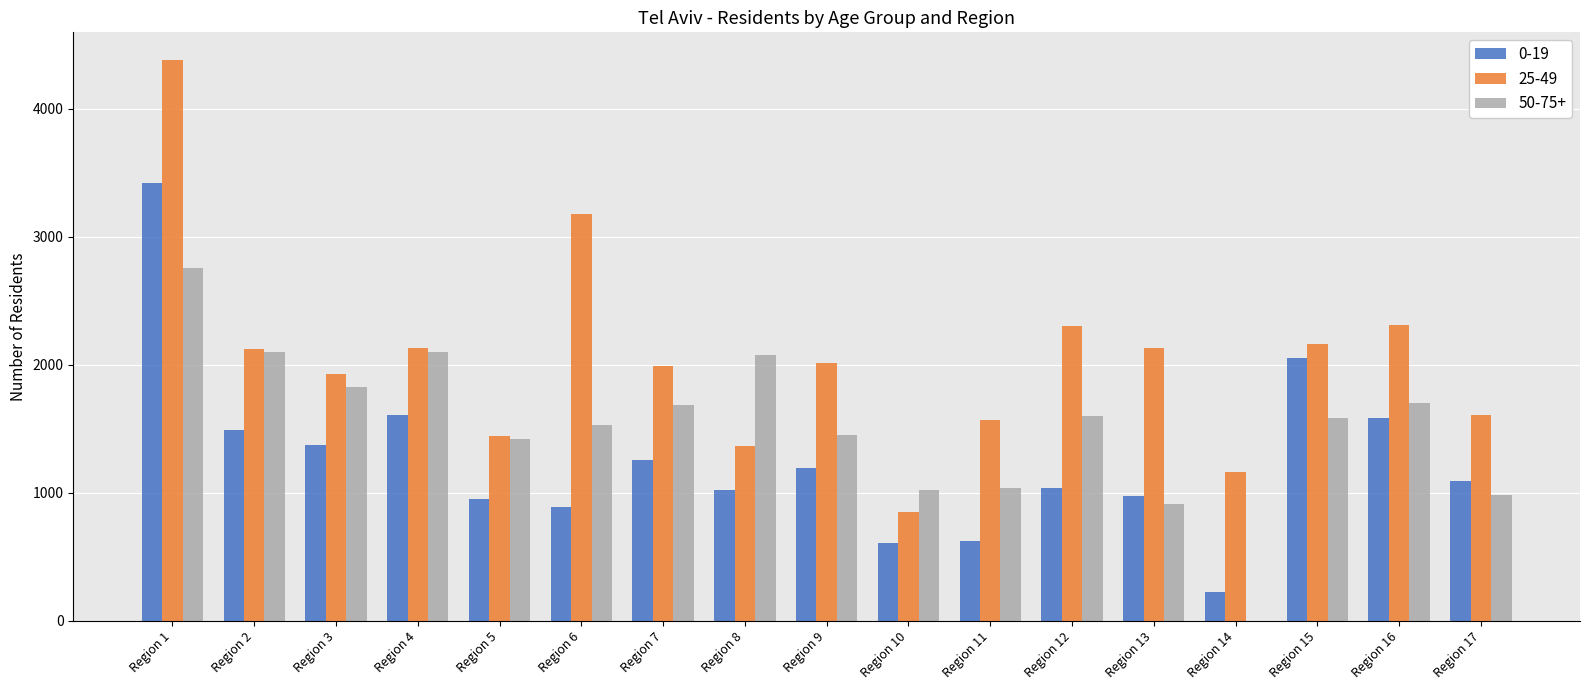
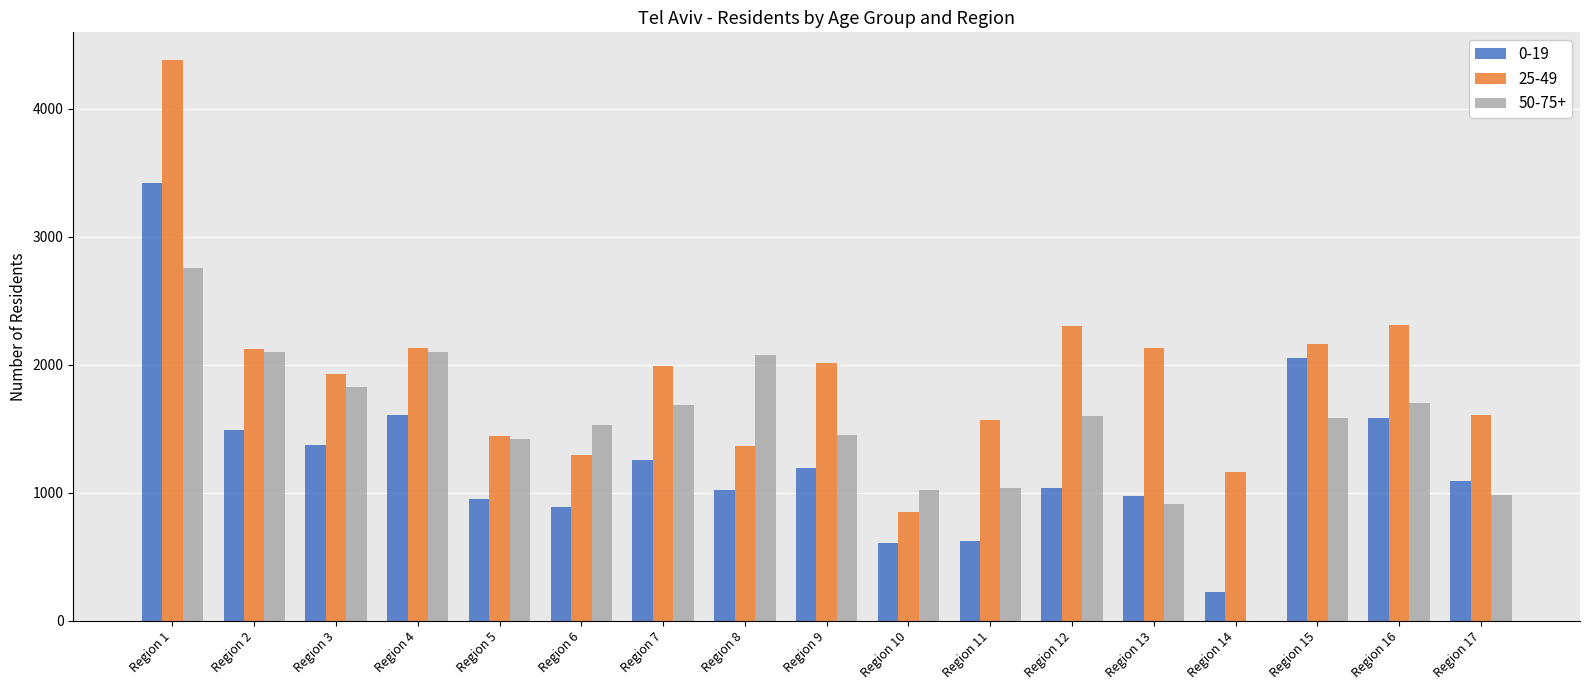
  {
    "0-19": {
      "Region 1": 3420,
      "Region 2": 1490,
      "Region 3": 1370,
      "Region 4": 1610,
      "Region 5": 950,
      "Region 6": 890,
      "Region 7": 1250,
      "Region 8": 1030,
      "Region 9": 1190,
      "Region 10": 610,
      "Region 11": 630,
      "Region 12": 1040,
      "Region 13": 970,
      "Region 14": 230,
      "Region 15": 2050,
      "Region 16": 1580,
      "Region 17": 1090
    },
    "25-49": {
      "Region 1": 4380,
      "Region 2": 2130,
      "Region 3": 1930,
      "Region 4": 2130,
      "Region 5": 1450,
-     "Region 6": 3180,
+     "Region 6": 1290,
      "Region 7": 1990,
      "Region 8": 1360,
      "Region 9": 2020,
      "Region 10": 850,
      "Region 11": 1570,
      "Region 12": 2300,
      "Region 13": 2130,
      "Region 14": 1160,
      "Region 15": 2160,
      "Region 16": 2310,
      "Region 17": 1610
    },
    "50-75+": {
      "Region 1": 2760,
      "Region 2": 2100,
      "Region 3": 1820,
      "Region 4": 2100,
      "Region 5": 1420,
      "Region 6": 1530,
      "Region 7": 1690,
      "Region 8": 2080,
      "Region 9": 1450,
      "Region 10": 1020,
      "Region 11": 1030,
      "Region 12": 1600,
      "Region 13": 910,
      "Region 14": 0,
      "Region 15": 1580,
      "Region 16": 1700,
      "Region 17": 980
    }
  }
